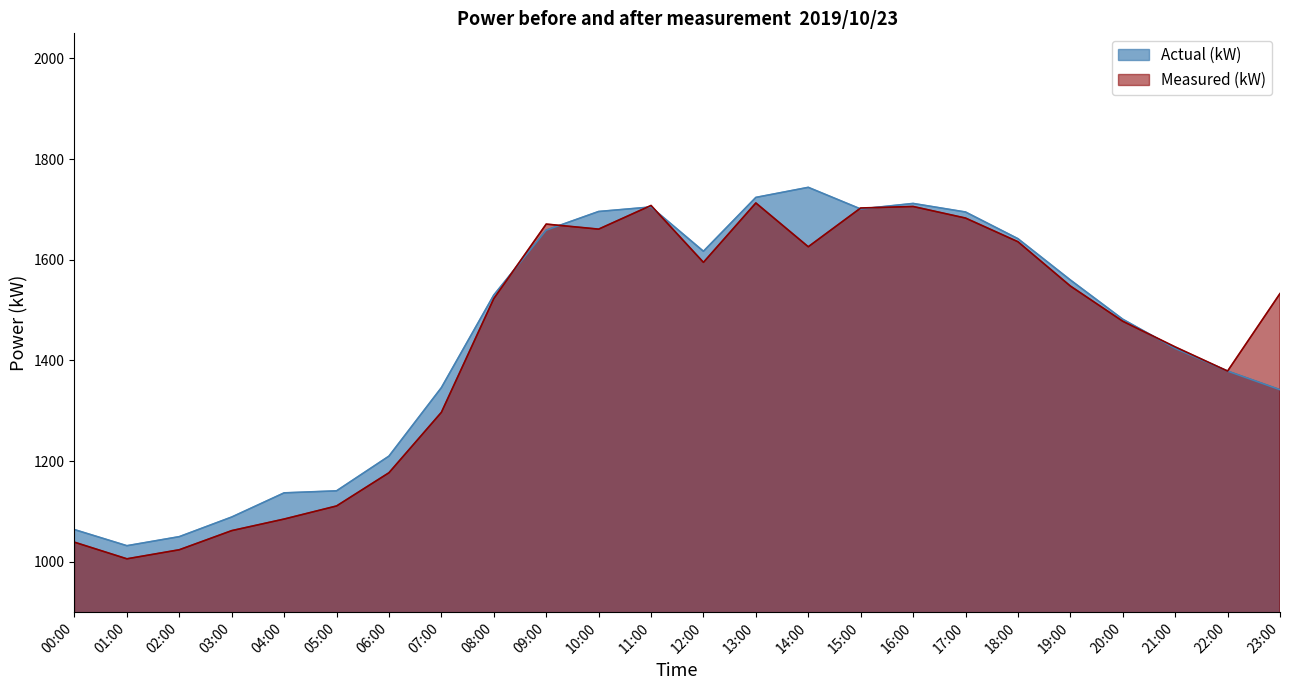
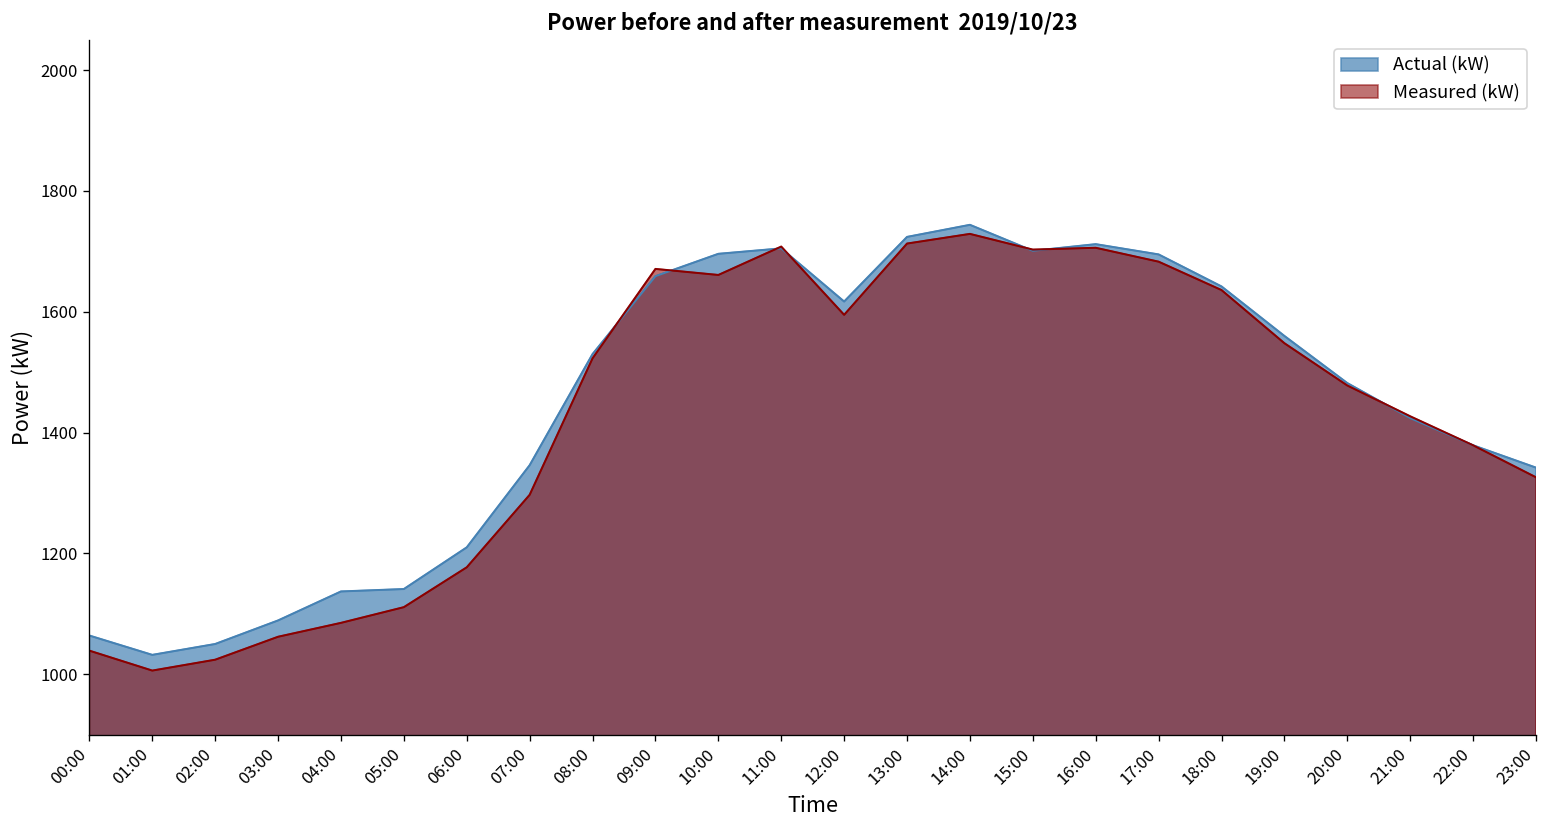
  {
    "Actual (kW)": {
      "00:00": 1060,
      "01:00": 1030,
      "02:00": 1050,
      "03:00": 1090,
      "04:00": 1140,
      "05:00": 1140,
      "06:00": 1210,
      "07:00": 1350,
      "08:00": 1530,
      "09:00": 1660,
      "10:00": 1700,
      "12:00": 1620,
      "13:00": 1720,
      "14:00": 1740,
      "16:00": 1710,
      "17:00": 1700,
      "18:00": 1640,
      "19:00": 1560,
      "23:00": 1340
    },
    "Measured (kW)": {
      "00:00": 1040,
      "01:00": 1010,
      "02:00": 1020,
      "03:00": 1060,
      "04:00": 1090,
      "05:00": 1110,
      "06:00": 1180,
      "07:00": 1300,
      "08:00": 1520,
      "09:00": 1670,
      "10:00": 1660,
      "12:00": 1600,
      "13:00": 1710,
-     "14:00": 1630,
+     "14:00": 1730,
      "16:00": 1710,
      "17:00": 1680,
      "18:00": 1640,
      "19:00": 1550,
-     "23:00": 1530
+     "23:00": 1330
    }
  }
